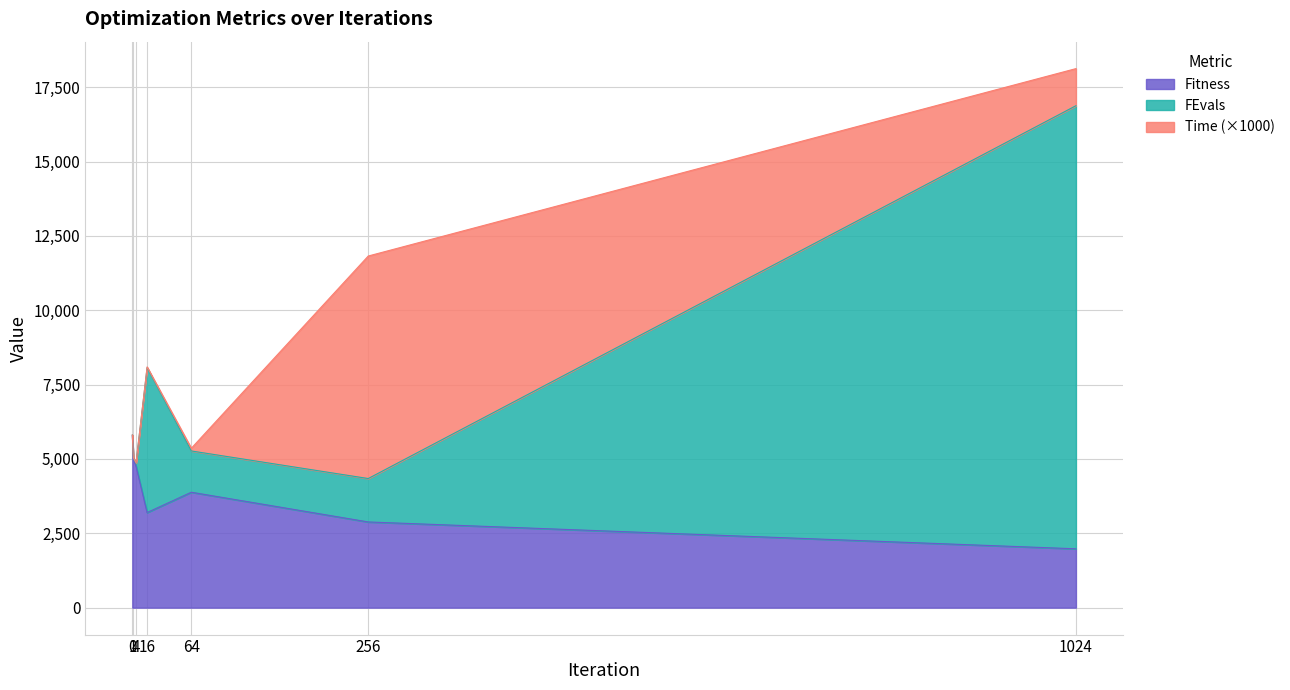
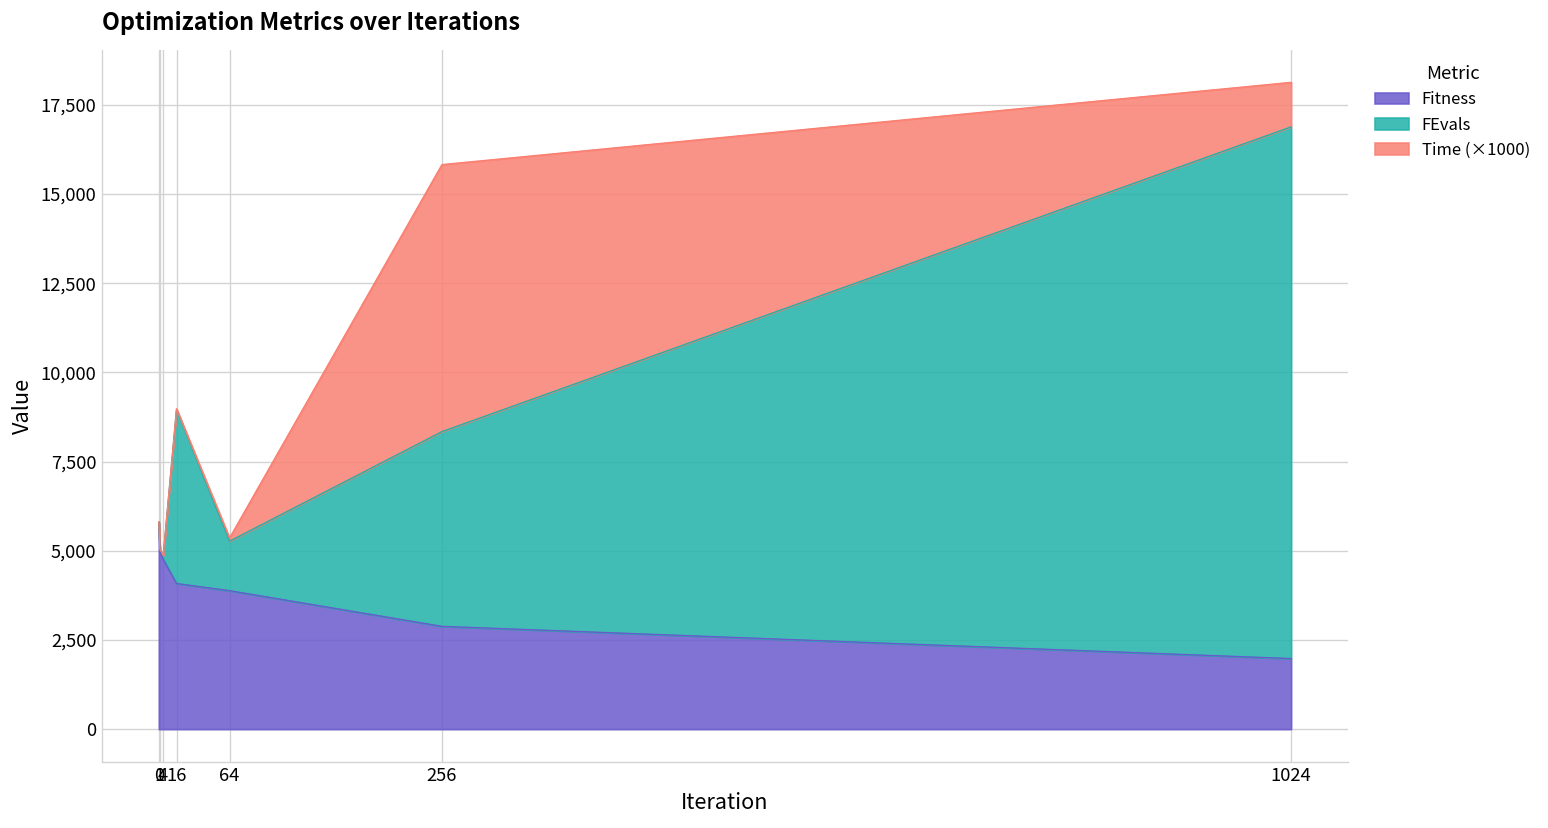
  {
    "Fitness": {
-     "16": "3,200",
+     "16": "4,100",
      "64": "3,900",
      "256": "2,900",
      "1024": "2,000"
    },
    "FEvals": {
      "64": "1,400",
-     "256": "1,500",
+     "256": "5,500",
      "1024": "14,900"
    },
    "Time (×1000)": {
      "64": "100",
      "256": "7,500",
      "1024": "1,200"
    }
  }
